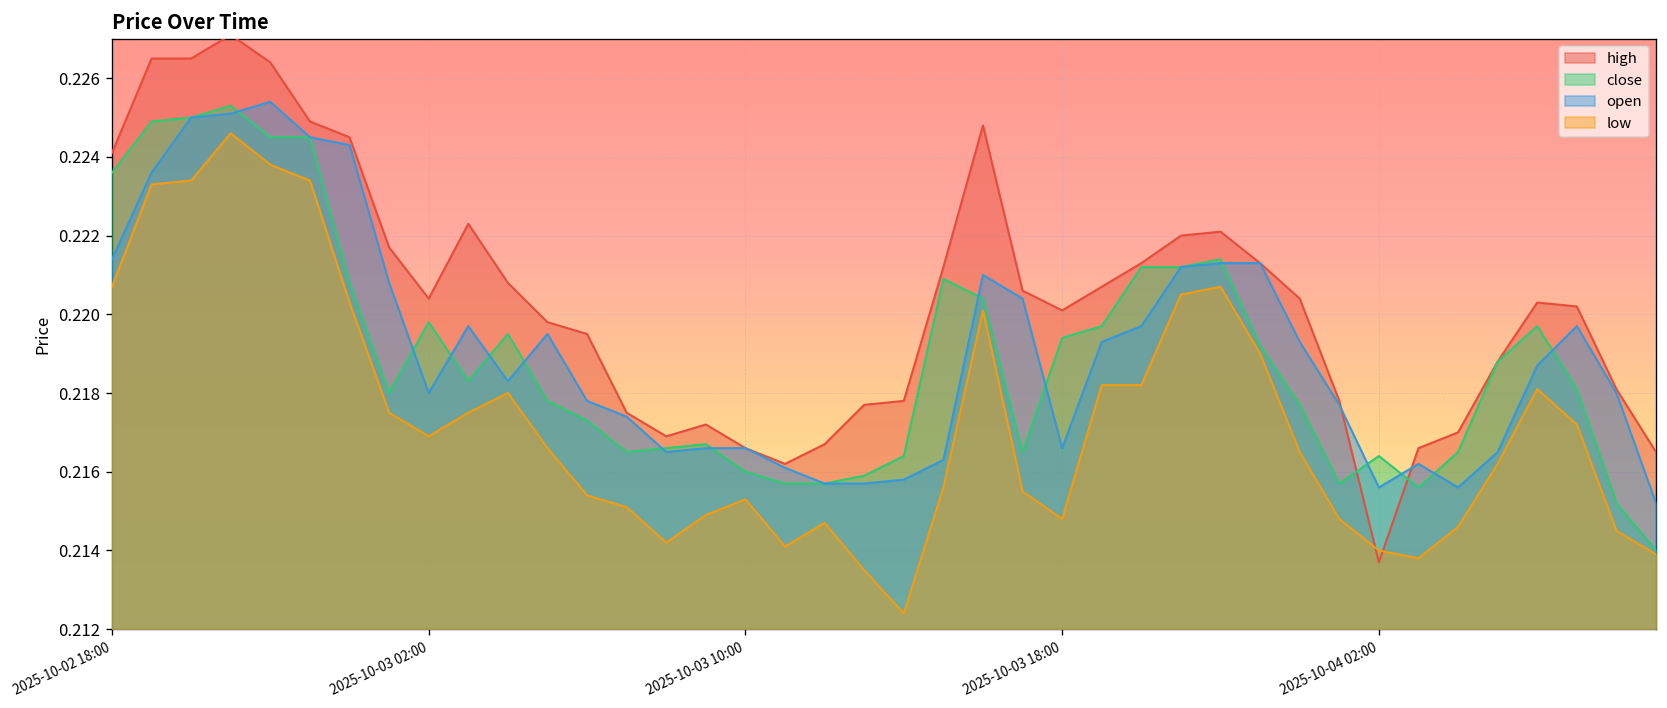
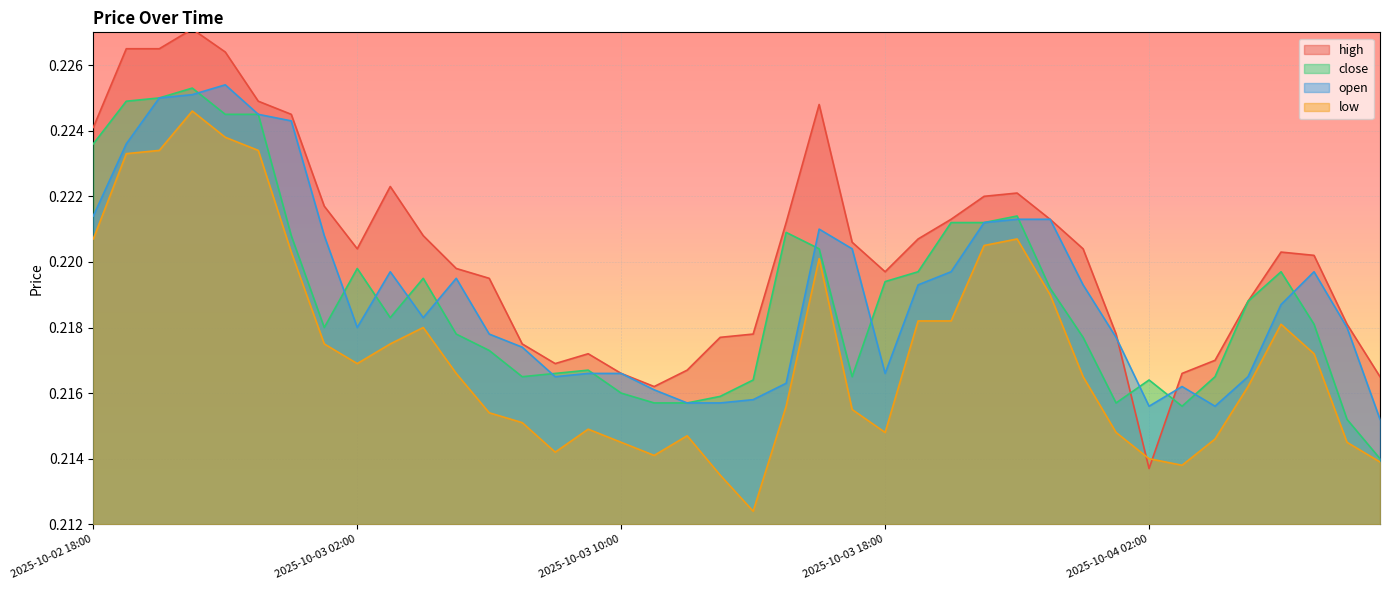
  {
    "high": {
      "2025-10-02 18:00": 0.2241,
      "2025-10-03 02:00": 0.2204,
-     "2025-10-03 18:00": 0.2201,
+     "2025-10-03 18:00": 0.2197,
      "2025-10-04 02:00": 0.2137
    },
    "close": {
      "2025-10-02 18:00": 0.2236,
      "2025-10-03 02:00": 0.2198,
      "2025-10-03 10:00": 0.2160,
      "2025-10-03 18:00": 0.2194,
      "2025-10-04 02:00": 0.2164
    },
    "open": {
      "2025-10-02 18:00": 0.2214,
      "2025-10-03 02:00": 0.2180,
      "2025-10-03 18:00": 0.2166,
      "2025-10-04 02:00": 0.2156
    },
    "low": {
      "2025-10-02 18:00": 0.2207,
      "2025-10-03 02:00": 0.2169,
-     "2025-10-03 10:00": 0.2153,
+     "2025-10-03 10:00": 0.2145,
      "2025-10-03 18:00": 0.2148,
      "2025-10-04 02:00": 0.2140
    }
  }
